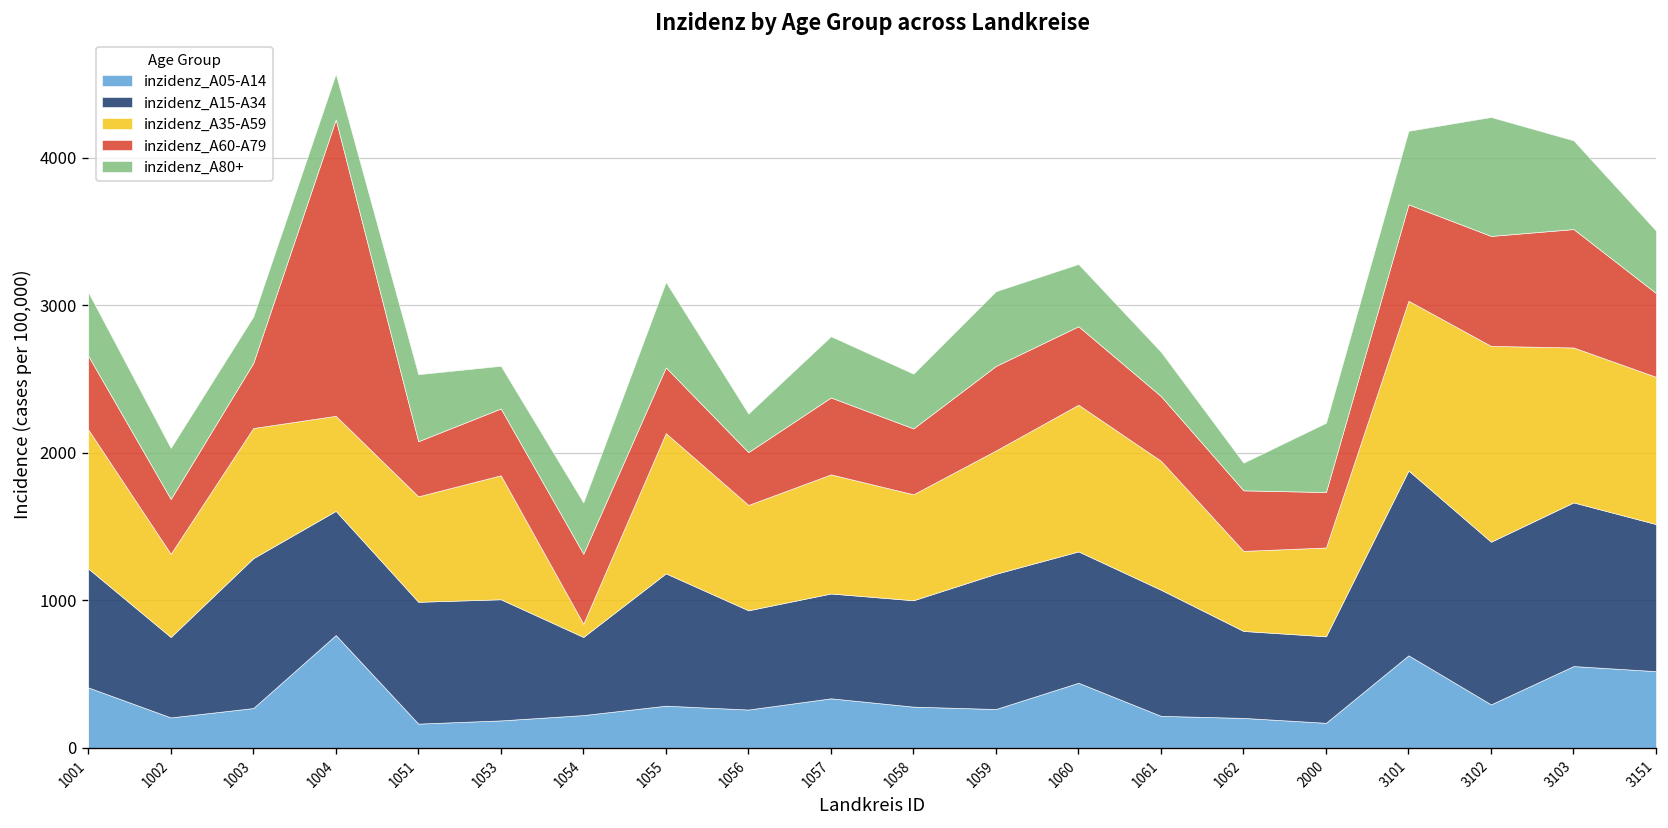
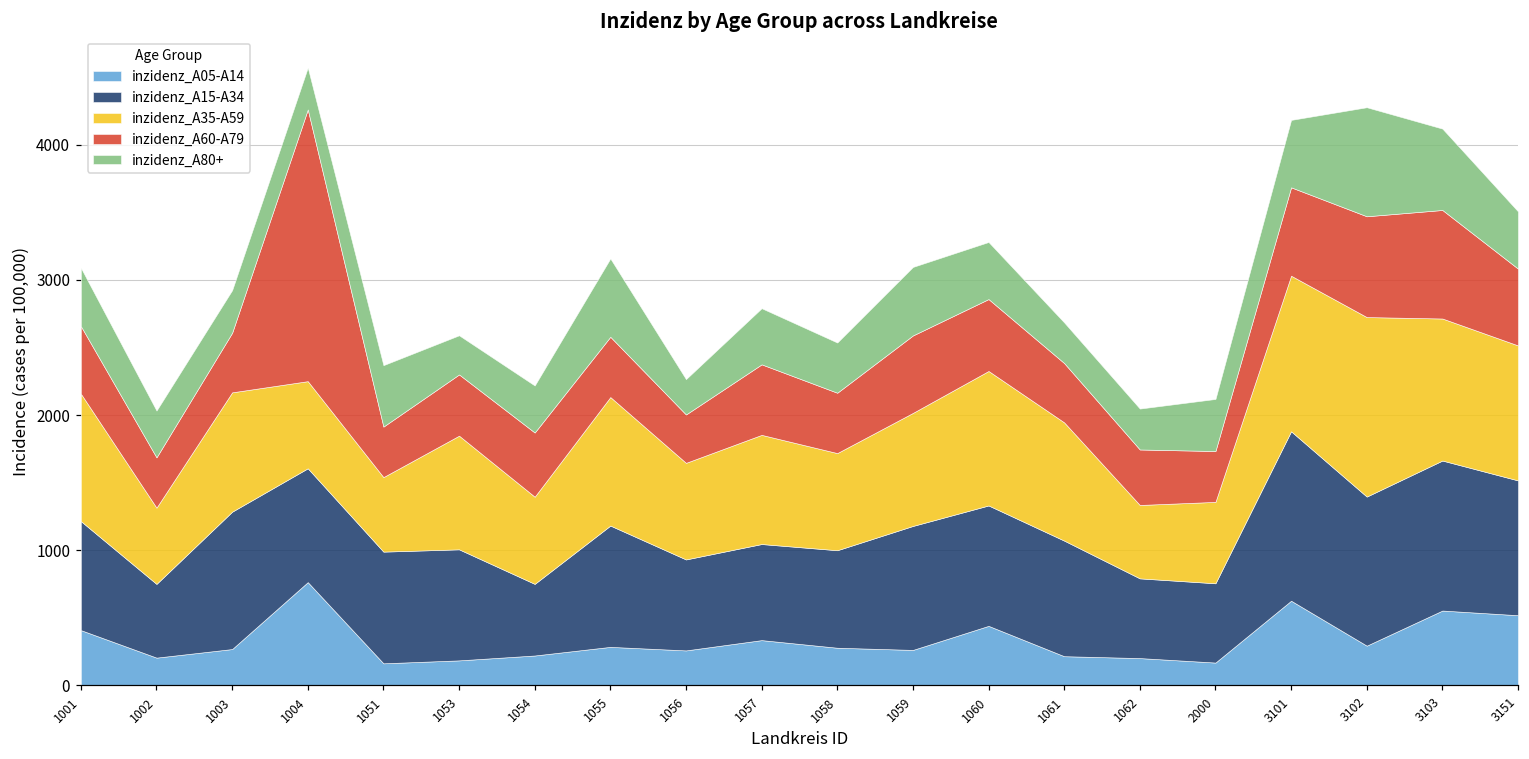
  {
    "inzidenz_A05-A14": {
      "1001": 410,
      "1002": 210,
      "1003": 270,
      "1004": 760,
      "1051": 160,
      "1053": 190,
      "1054": 220,
      "1055": 290,
      "1056": 260,
      "1057": 340,
      "1058": 280,
      "1059": 260,
      "1060": 440,
      "1061": 220,
      "1062": 200,
      "2000": 170,
      "3101": 630,
      "3102": 290,
      "3103": 550,
      "3151": 520
    },
    "inzidenz_A15-A34": {
      "1001": 810,
      "1002": 550,
      "1003": 1020,
      "1004": 840,
      "1051": 830,
      "1053": 820,
      "1054": 530,
      "1055": 900,
      "1056": 670,
      "1057": 710,
      "1058": 720,
      "1059": 920,
      "1060": 890,
      "1061": 850,
      "1062": 590,
      "2000": 590,
      "3101": 1250,
      "3102": 1100,
      "3103": 1110,
      "3151": 1000
    },
    "inzidenz_A35-A59": {
      "1001": 940,
      "1002": 560,
      "1003": 880,
      "1004": 640,
-     "1051": 720,
+     "1051": 550,
      "1053": 840,
-     "1054": 90,
+     "1054": 640,
      "1055": 950,
      "1056": 710,
      "1057": 810,
      "1058": 720,
      "1059": 840,
      "1060": 990,
      "1061": 870,
      "1062": 540,
      "2000": 600,
      "3101": 1150,
      "3102": 1330,
      "3103": 1050,
      "3151": 1000
    },
    "inzidenz_A60-A79": {
      "1001": 500,
      "1002": 370,
      "1003": 440,
      "1004": 2010,
      "1051": 370,
      "1053": 450,
      "1054": 470,
      "1055": 450,
      "1056": 360,
      "1057": 520,
      "1058": 450,
      "1059": 570,
      "1060": 530,
      "1061": 440,
      "1062": 410,
      "2000": 380,
      "3101": 650,
      "3102": 750,
      "3103": 800,
      "3151": 570
    },
    "inzidenz_A80+": {
      "1001": 430,
      "1002": 350,
      "1003": 320,
      "1004": 310,
      "1051": 450,
      "1053": 290,
      "1054": 350,
      "1055": 580,
      "1056": 260,
      "1057": 420,
      "1058": 370,
      "1059": 510,
      "1060": 420,
      "1061": 300,
-     "1062": 190,
-     "2000": 470,
+     "1062": 300,
+     "2000": 390,
      "3101": 500,
      "3102": 810,
      "3103": 600,
      "3151": 420
    }
  }
